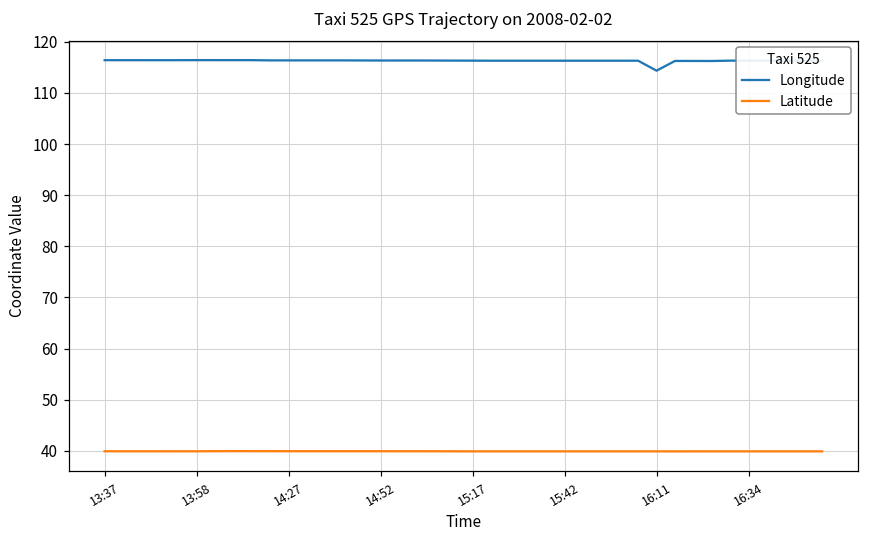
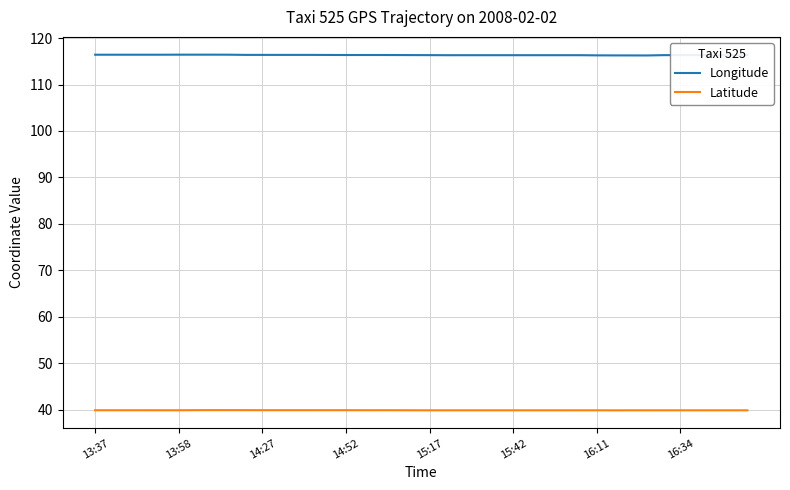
  {
    "Longitude": {
      "13:37": 116,
      "13:58": 116,
      "14:27": 116,
      "14:52": 116,
      "15:17": 116,
      "15:42": 116,
-     "16:11": 114
+     "16:11": 116
    },
    "Latitude": {
      "13:37": 40,
      "13:58": 40,
      "14:27": 40,
      "14:52": 40,
      "15:17": 40,
      "15:42": 40,
      "16:11": 40
    }
  }
